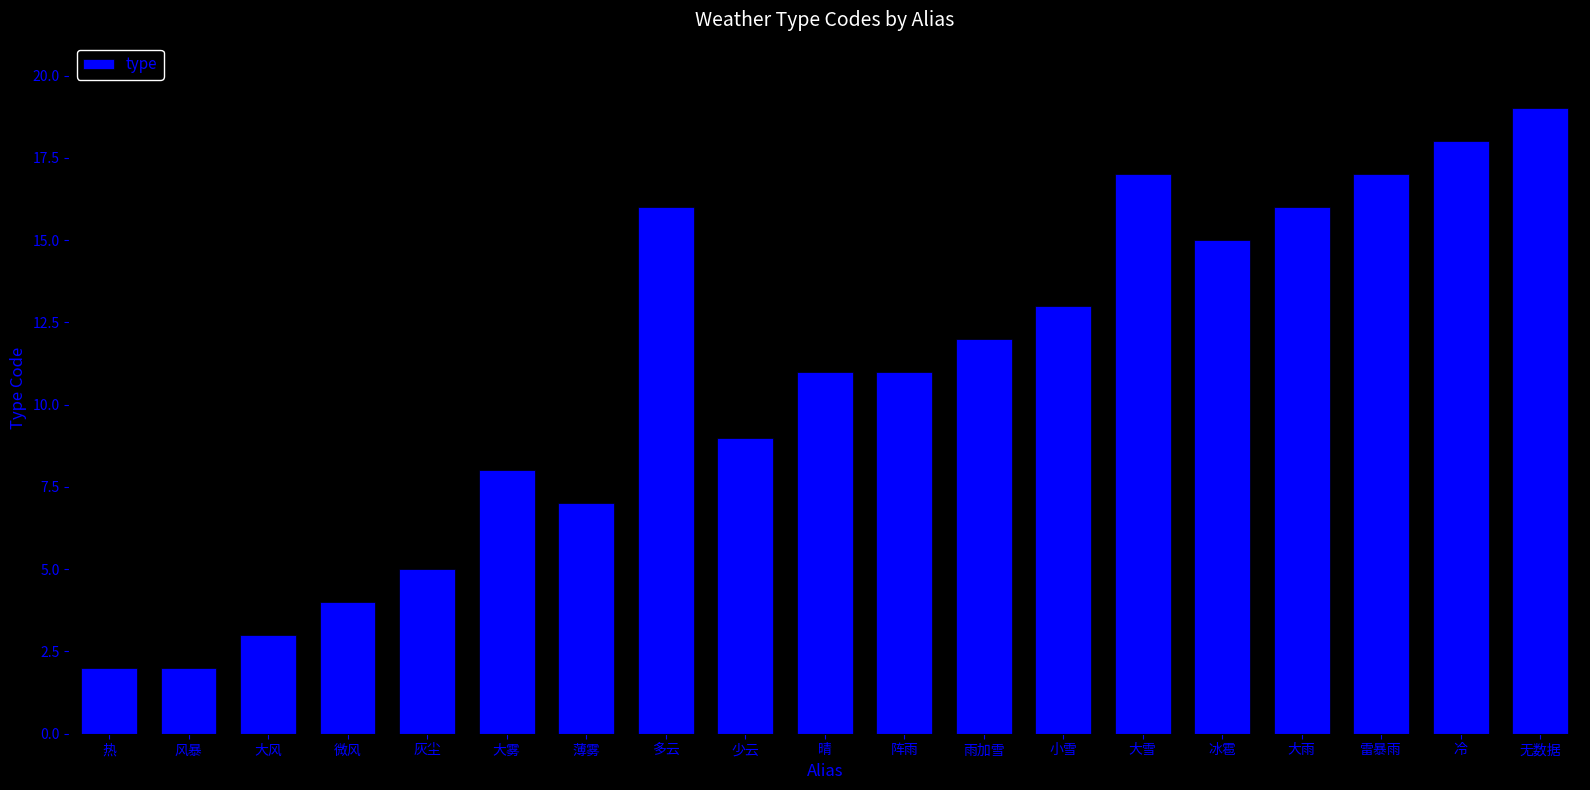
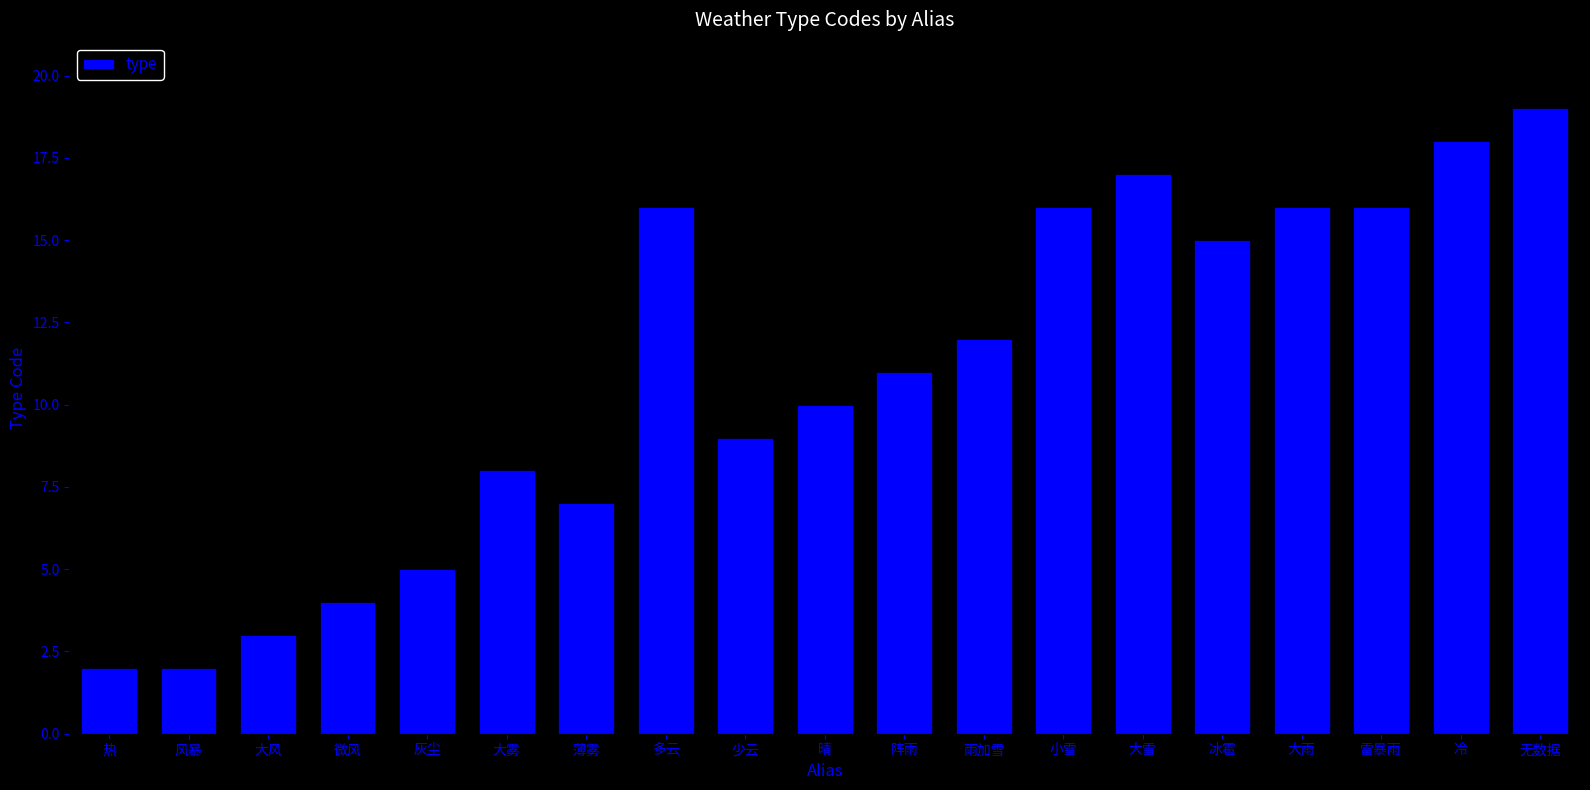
  {
    "热": 2,
    "风暴": 2,
    "大风": 3,
    "微风": 4,
    "灰尘": 5,
    "大雾": 8,
    "薄雾": 7,
    "多云": 16,
    "少云": 9,
-   "晴": 11,
+   "晴": 10,
    "阵雨": 11,
    "雨加雪": 12,
-   "小雪": 13,
+   "小雪": 16,
    "大雪": 17,
    "冰雹": 15,
    "大雨": 16,
-   "雷暴雨": 17,
+   "雷暴雨": 16,
    "冷": 18,
    "无数据": 19
  }
